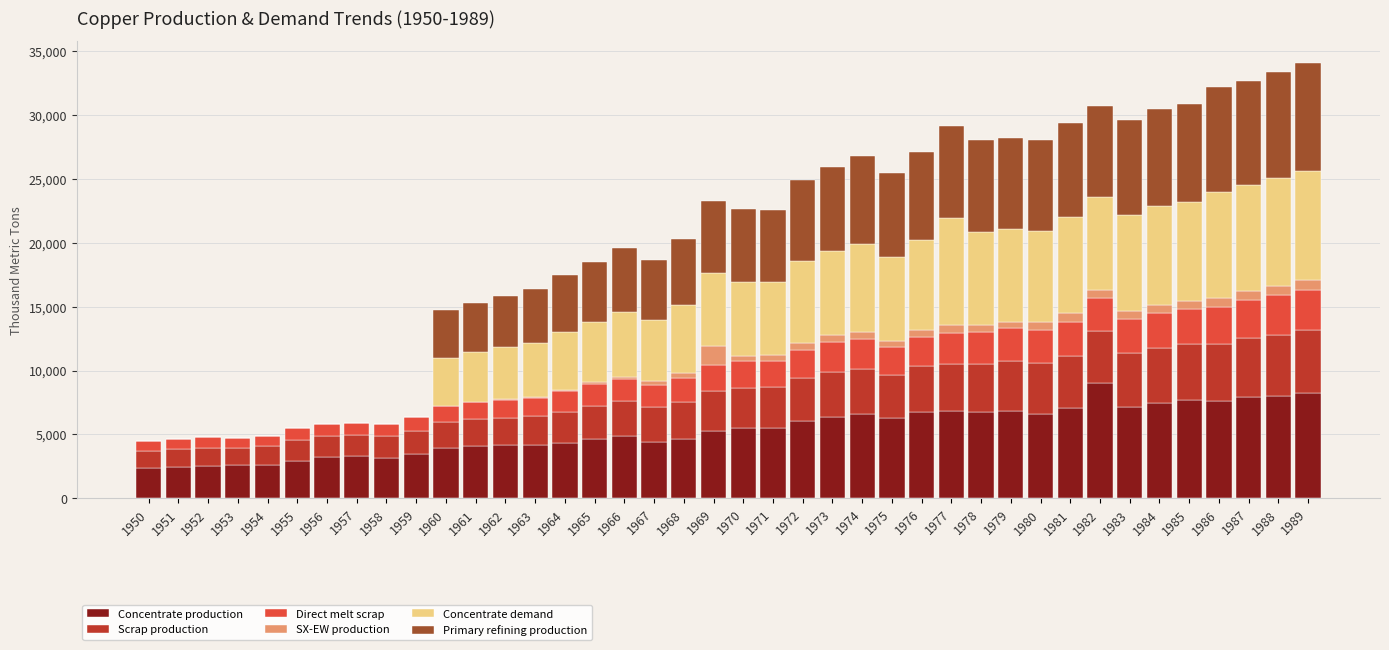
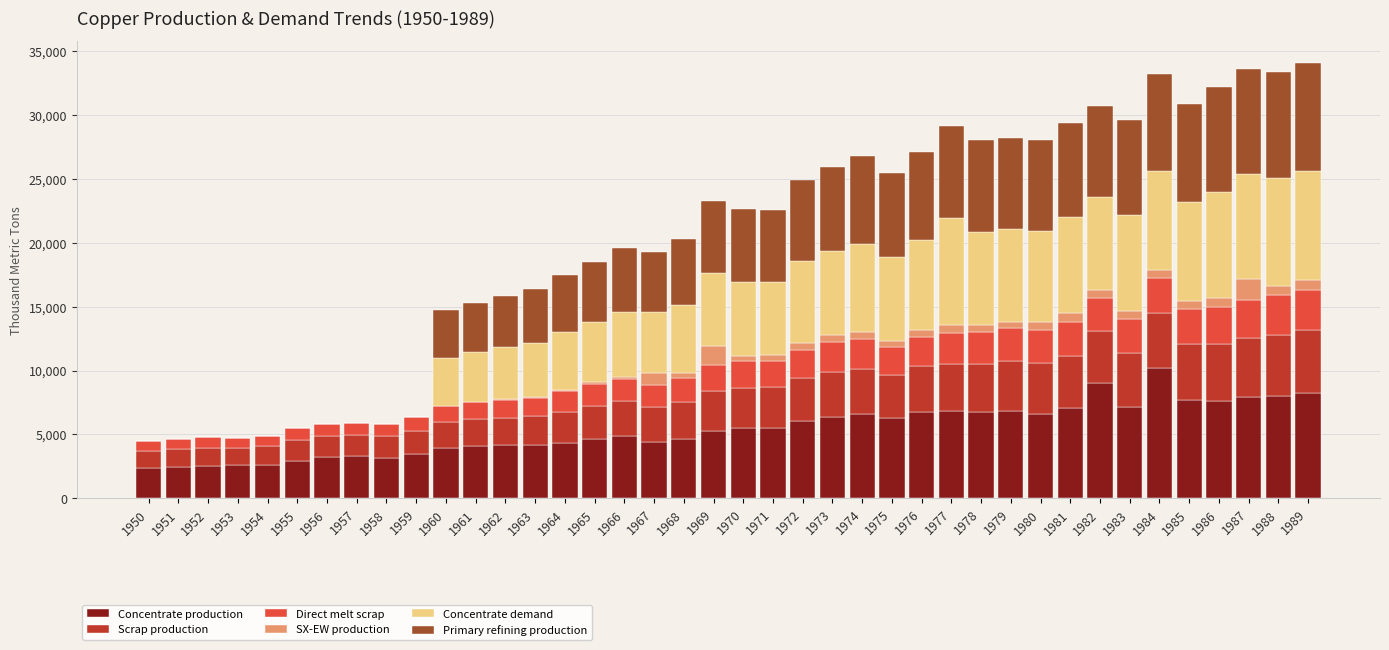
  {
    "Concentrate production": {
      "1950": "2,400",
      "1951": "2,500",
      "1952": "2,600",
      "1953": "2,600",
      "1954": "2,600",
      "1955": "2,900",
      "1956": "3,200",
      "1957": "3,300",
      "1958": "3,200",
      "1959": "3,400",
      "1960": "3,900",
      "1961": "4,100",
      "1962": "4,100",
      "1963": "4,200",
      "1964": "4,300",
      "1965": "4,600",
      "1966": "4,900",
      "1967": "4,400",
      "1968": "4,600",
      "1969": "5,300",
      "1970": "5,500",
      "1971": "5,500",
      "1972": "6,000",
      "1973": "6,400",
      "1974": "6,600",
      "1975": "6,300",
      "1976": "6,700",
      "1977": "6,900",
      "1978": "6,800",
      "1979": "6,800",
      "1980": "6,600",
      "1981": "7,000",
      "1982": "9,000",
      "1983": "7,200",
-     "1984": "7,500",
+     "1984": "10,200",
      "1985": "7,700",
      "1986": "7,600",
      "1987": "7,900",
      "1988": "8,000",
      "1989": "8,300"
    },
    "SX-EW production": {
      "1950": "0",
      "1951": "0",
      "1952": "0",
      "1953": "0",
      "1954": "0",
      "1955": "0",
      "1956": "0",
      "1957": "0",
      "1958": "0",
      "1959": "0",
      "1960": "0",
      "1961": "0",
-     "1967": "300",
+     "1967": "1,000",
      "1968": "400",
      "1969": "1,400",
      "1970": "400",
      "1971": "400",
      "1972": "500",
      "1973": "500",
      "1974": "500",
      "1975": "500",
      "1976": "600",
      "1977": "600",
      "1978": "500",
      "1979": "500",
      "1980": "600",
      "1981": "700",
      "1982": "600",
      "1983": "600",
      "1984": "700",
      "1985": "600",
      "1986": "700",
-     "1987": "700",
+     "1987": "1,700",
      "1988": "700",
      "1989": "800"
    },
    "Concentrate demand": {
      "1950": "0",
      "1951": "0",
      "1952": "0",
      "1953": "0",
      "1954": "0",
      "1955": "0",
      "1956": "0",
      "1957": "0",
      "1958": "0",
      "1959": "0",
      "1960": "3,800",
      "1961": "3,900",
      "1962": "4,100",
      "1963": "4,200",
      "1964": "4,500",
      "1965": "4,700",
      "1966": "5,100",
      "1967": "4,800",
      "1968": "5,300",
      "1969": "5,700",
      "1970": "5,800",
      "1971": "5,700",
      "1972": "6,400",
      "1973": "6,600",
      "1974": "6,900",
      "1975": "6,600",
      "1976": "7,000",
      "1977": "8,400",
      "1978": "7,300",
      "1979": "7,200",
      "1980": "7,100",
      "1981": "7,500",
      "1982": "7,200",
      "1983": "7,500",
      "1984": "7,700",
      "1985": "7,800",
      "1986": "8,300",
      "1987": "8,300",
      "1988": "8,400",
      "1989": "8,500"
    }
  }
